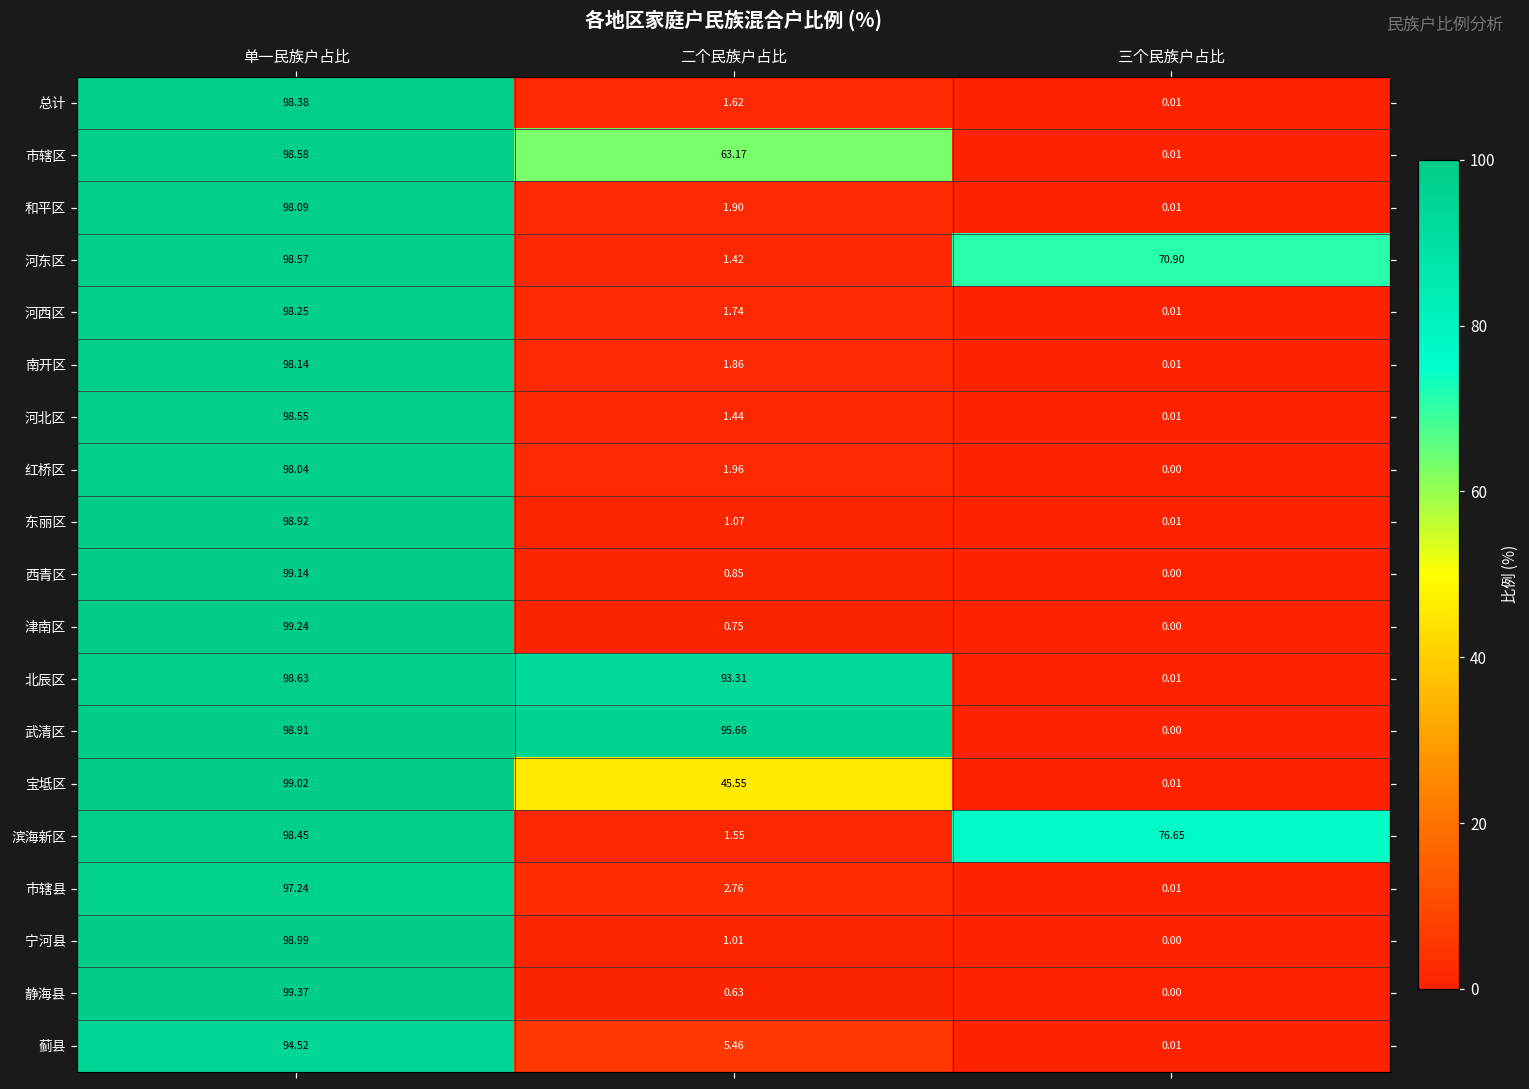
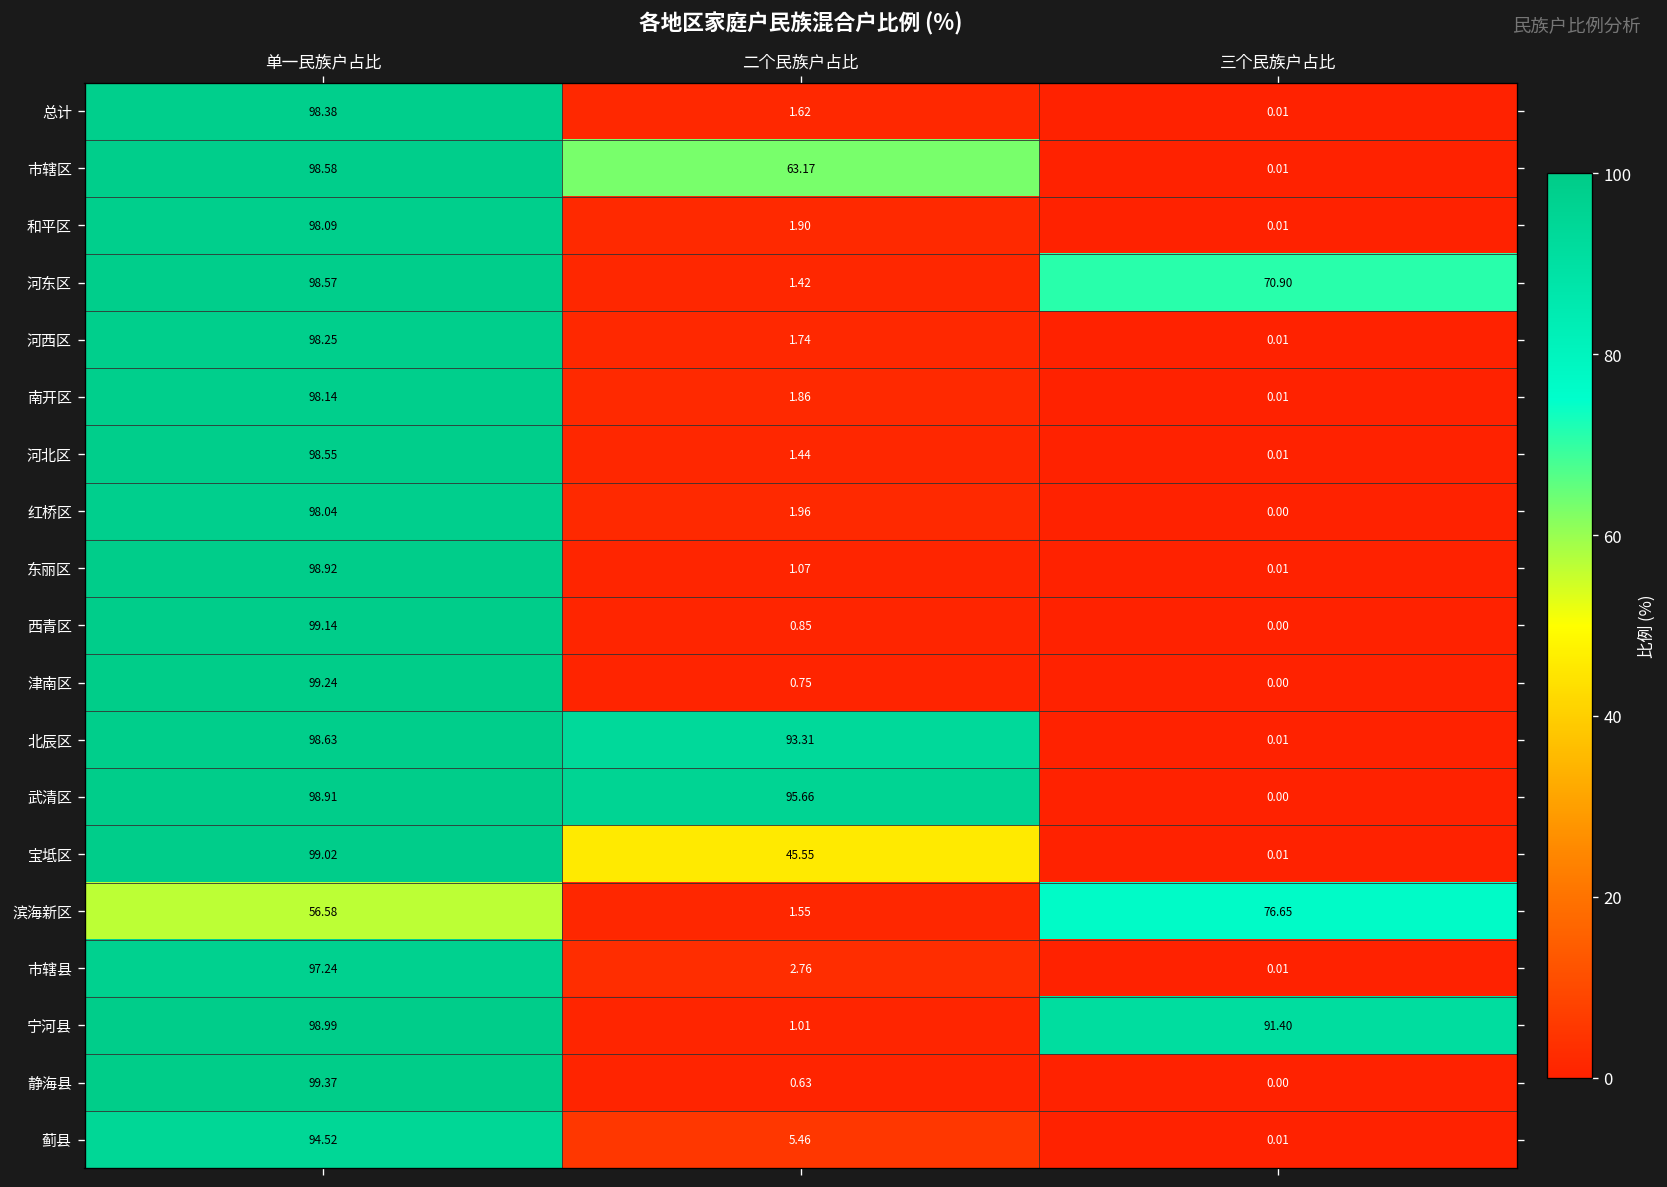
  {
    "总计": {
      "单一民族户占比": 98.38,
      "二个民族户占比": 1.62,
      "三个民族户占比": 0.01
    },
    "市辖区": {
      "单一民族户占比": 98.58,
      "二个民族户占比": 63.17,
      "三个民族户占比": 0.01
    },
    "和平区": {
      "单一民族户占比": 98.09,
      "二个民族户占比": 1.90,
      "三个民族户占比": 0.01
    },
    "河东区": {
      "单一民族户占比": 98.57,
      "二个民族户占比": 1.42,
      "三个民族户占比": 70.90
    },
    "河西区": {
      "单一民族户占比": 98.25,
      "二个民族户占比": 1.74,
      "三个民族户占比": 0.01
    },
    "南开区": {
      "单一民族户占比": 98.14,
      "二个民族户占比": 1.86,
      "三个民族户占比": 0.01
    },
    "河北区": {
      "单一民族户占比": 98.55,
      "二个民族户占比": 1.44,
      "三个民族户占比": 0.01
    },
    "红桥区": {
      "单一民族户占比": 98.04,
      "二个民族户占比": 1.96,
      "三个民族户占比": 0.00
    },
    "东丽区": {
      "单一民族户占比": 98.92,
      "二个民族户占比": 1.07,
      "三个民族户占比": 0.01
    },
    "西青区": {
      "单一民族户占比": 99.14,
      "二个民族户占比": 0.85,
      "三个民族户占比": 0.00
    },
    "津南区": {
      "单一民族户占比": 99.24,
      "二个民族户占比": 0.75,
      "三个民族户占比": 0.00
    },
    "北辰区": {
      "单一民族户占比": 98.63,
      "二个民族户占比": 93.31,
      "三个民族户占比": 0.01
    },
    "武清区": {
      "单一民族户占比": 98.91,
      "二个民族户占比": 95.66,
      "三个民族户占比": 0.00
    },
    "宝坻区": {
      "单一民族户占比": 99.02,
      "二个民族户占比": 45.55,
      "三个民族户占比": 0.01
    },
    "滨海新区": {
-     "单一民族户占比": 98.45,
+     "单一民族户占比": 56.58,
      "二个民族户占比": 1.55,
      "三个民族户占比": 76.65
    },
    "市辖县": {
      "单一民族户占比": 97.24,
      "二个民族户占比": 2.76,
      "三个民族户占比": 0.01
    },
    "宁河县": {
      "单一民族户占比": 98.99,
      "二个民族户占比": 1.01,
-     "三个民族户占比": 0.00
+     "三个民族户占比": 91.40
    },
    "静海县": {
      "单一民族户占比": 99.37,
      "二个民族户占比": 0.63,
      "三个民族户占比": 0.00
    },
    "蓟县": {
      "单一民族户占比": 94.52,
      "二个民族户占比": 5.46,
      "三个民族户占比": 0.01
    }
  }
